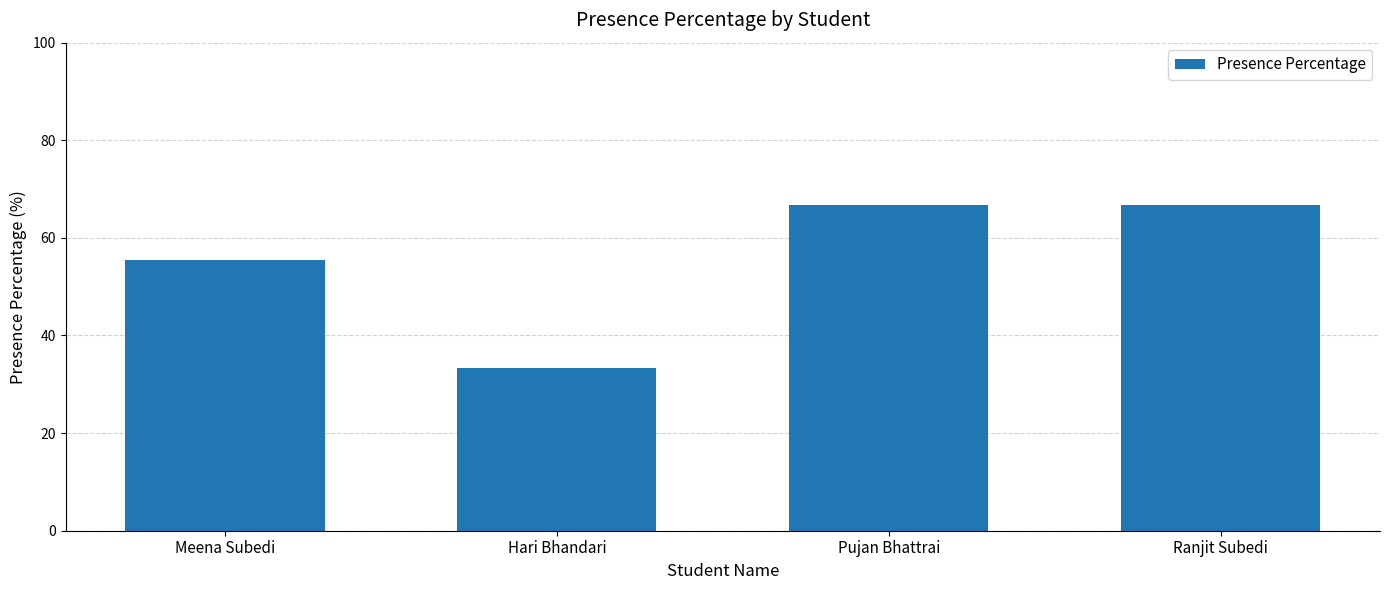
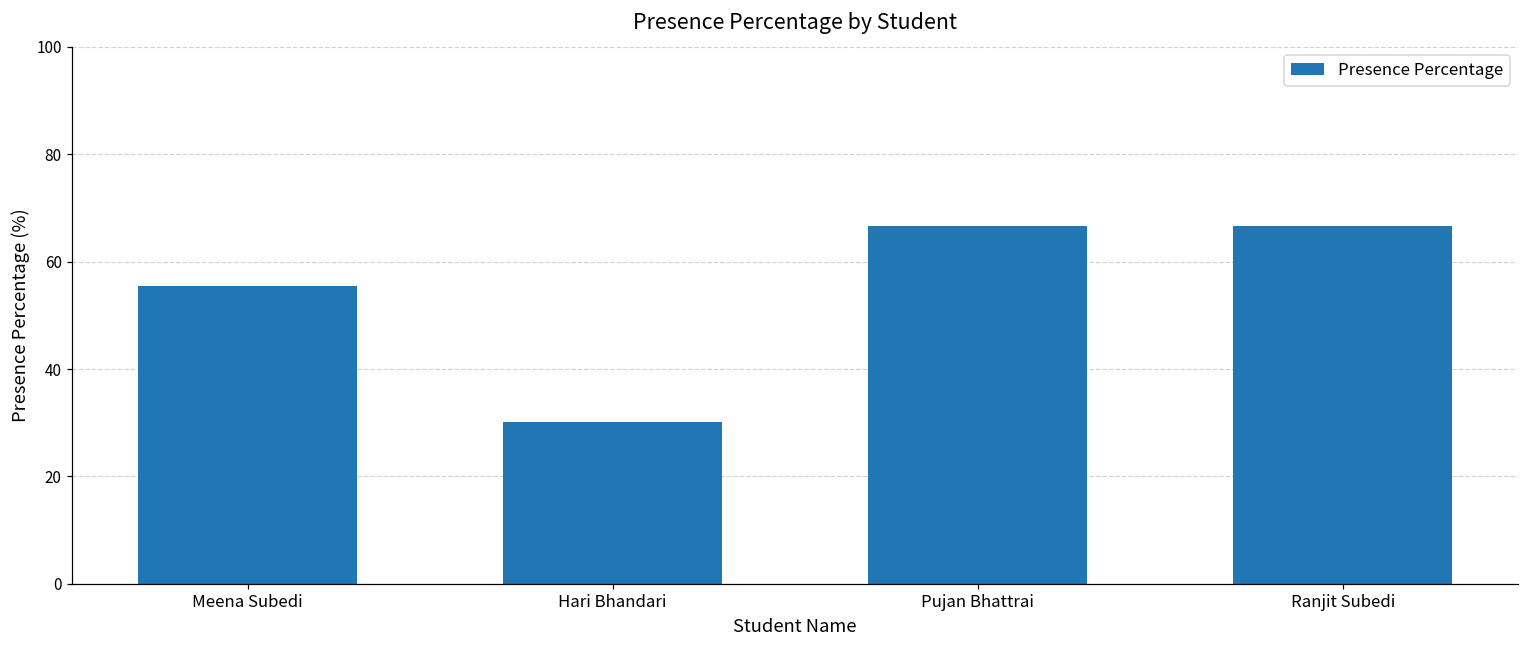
  {
    "Meena Subedi": 55,
-   "Hari Bhandari": 33,
+   "Hari Bhandari": 30,
    "Pujan Bhattrai": 67,
    "Ranjit Subedi": 67
  }
